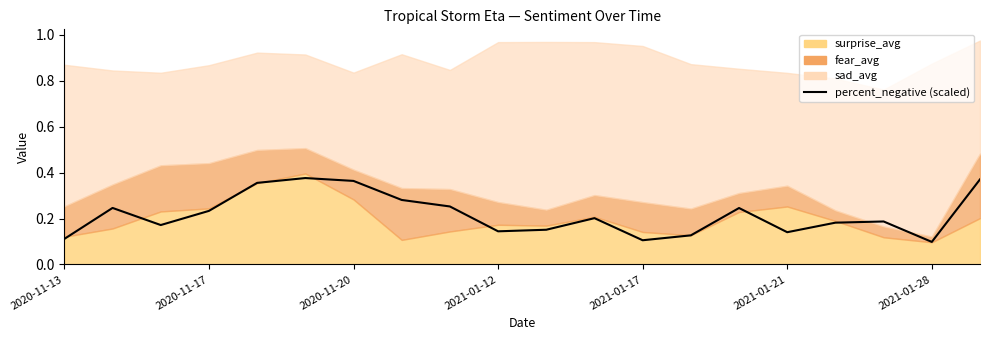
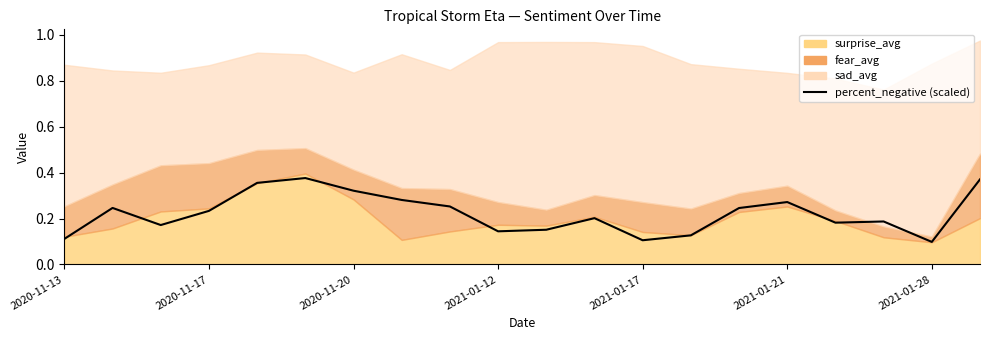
  {
    "percent_negative (scaled)": {
-     "2020-11-20": 0.36,
+     "2020-11-20": 0.32,
      "2021-01-12": 0.14,
      "2021-01-17": 0.11,
-     "2021-01-21": 0.14
+     "2021-01-21": 0.27
    }
  }
